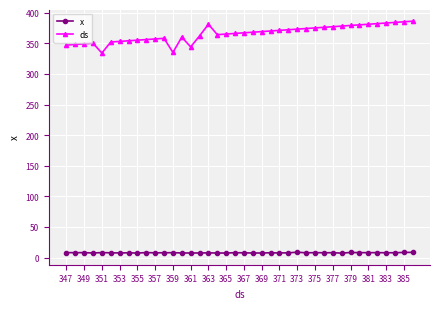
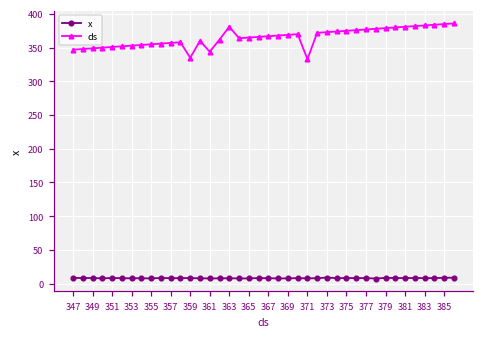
  {
    "x": {
      "347": 10,
      "349": 10,
      "351": 10,
      "353": 10,
      "355": 10,
      "357": 10,
      "359": 10,
      "361": 10,
      "363": 10,
      "365": 10,
      "367": 10,
      "369": 10,
      "371": 10,
      "373": 10,
      "375": 10,
      "377": 10,
      "379": 10,
      "381": 10,
      "383": 10,
      "385": 10
    },
    "ds": {
      "347": 350,
      "349": 350,
-     "351": 330,
+     "351": 350,
      "353": 350,
      "355": 360,
      "357": 360,
      "359": 340,
      "361": 340,
      "363": 380,
      "365": 370,
      "367": 370,
      "369": 370,
-     "371": 370,
+     "371": 330,
      "373": 370,
      "375": 380,
      "377": 380,
      "379": 380,
      "381": 380,
      "383": 380,
      "385": 390
    }
  }
